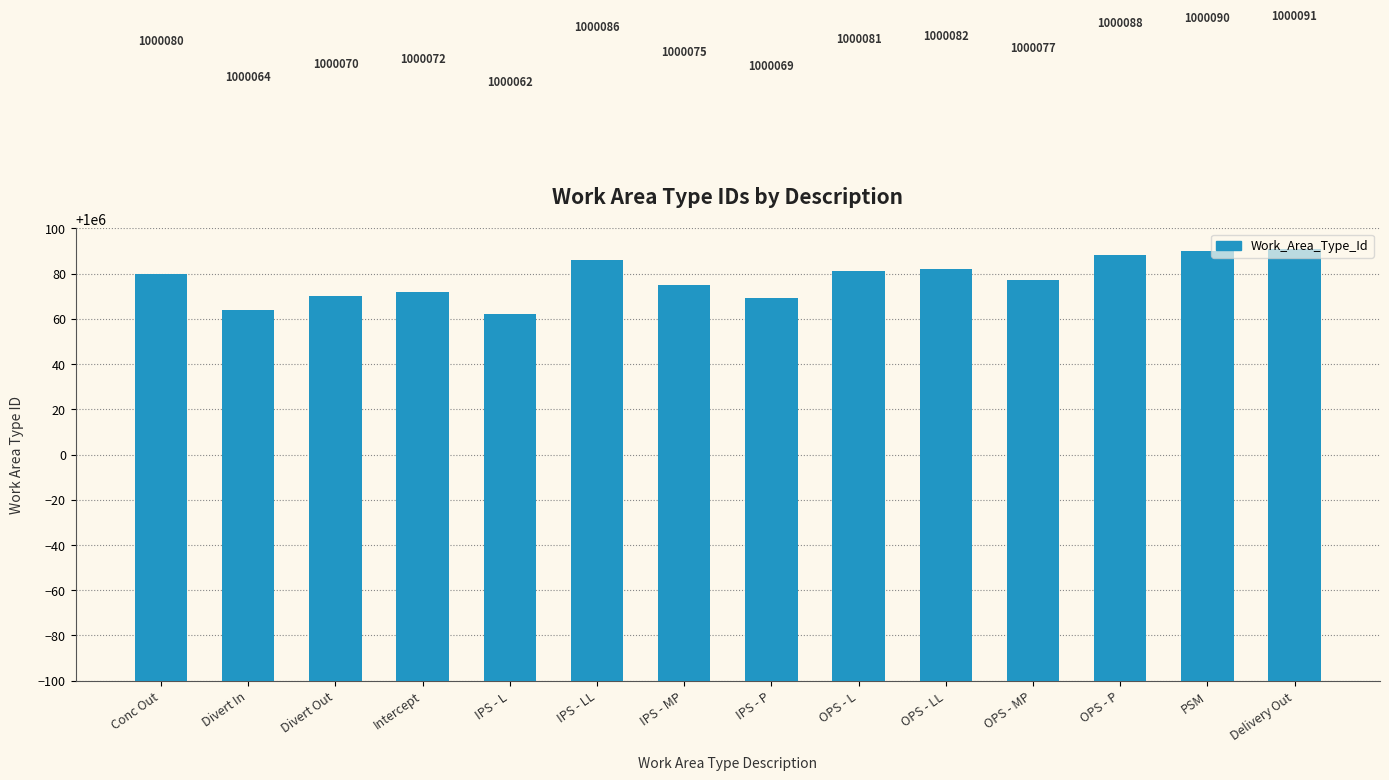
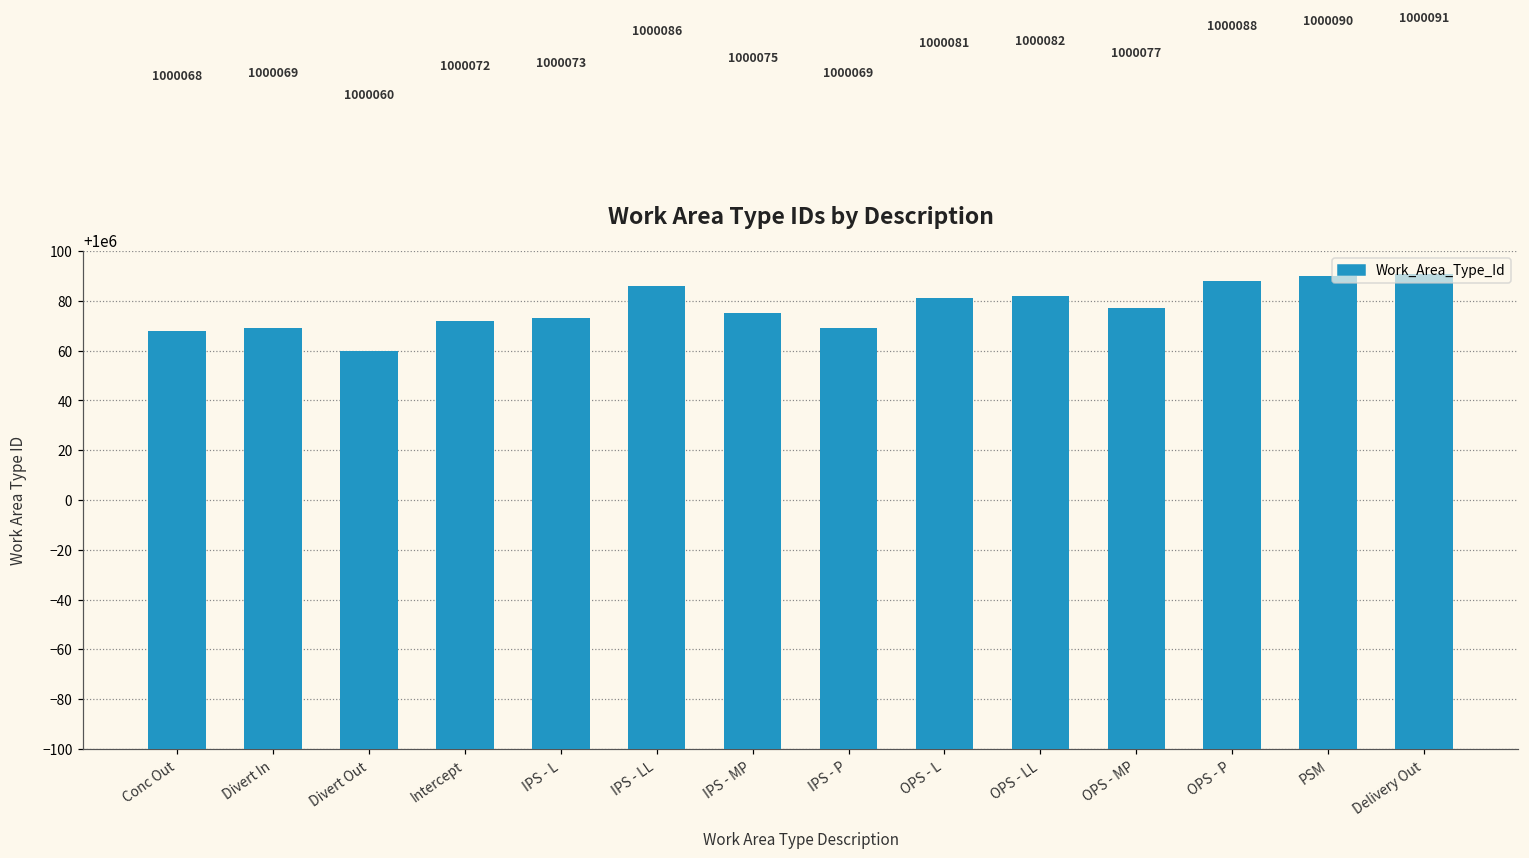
  {
-   "Conc Out": 1000080,
-   "Divert In": 1000064,
-   "Divert Out": 1000070,
-   "IPS - L": 1000062
+   "Conc Out": 1000068,
+   "Divert In": 1000069,
+   "Divert Out": 1000060,
+   "IPS - L": 1000073
  }
